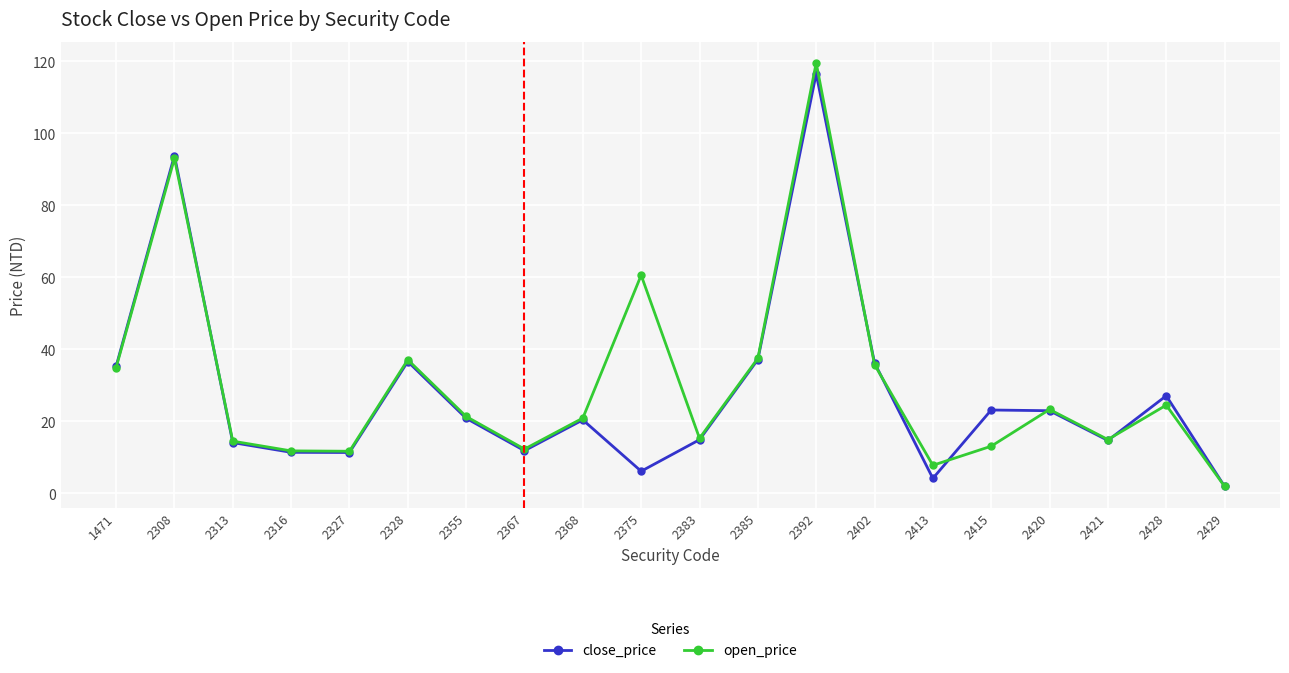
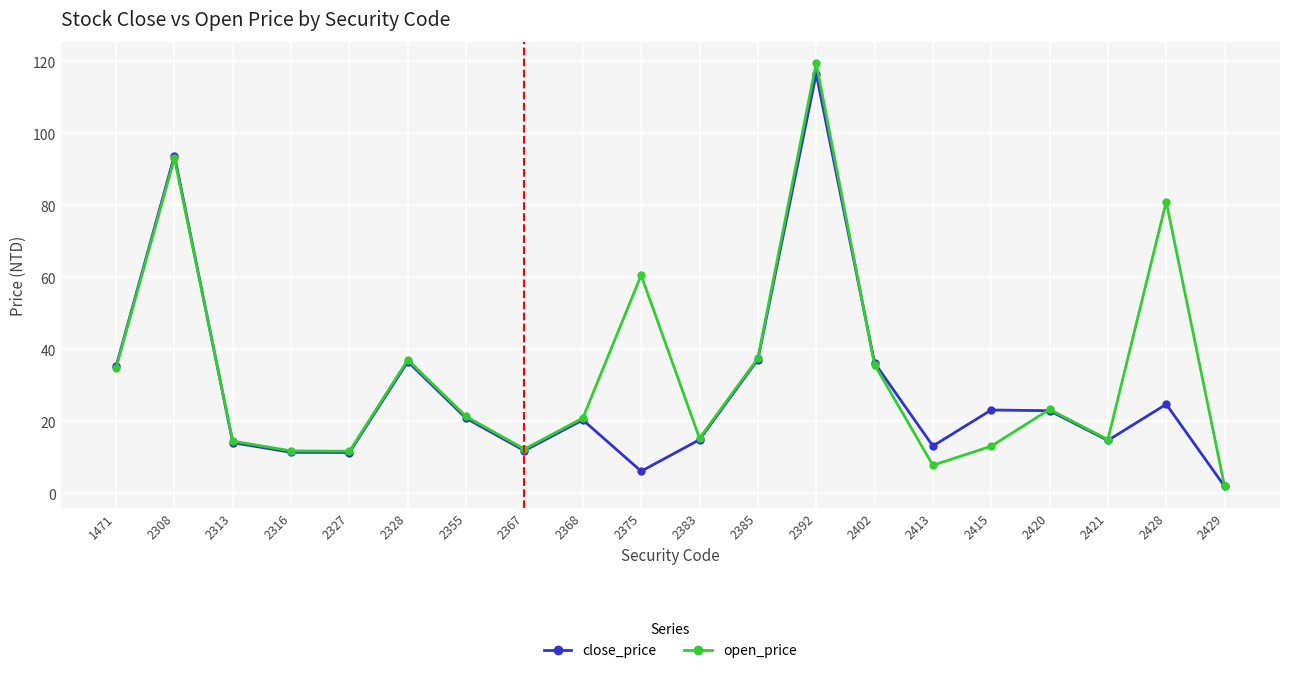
  {
    "close_price": {
      "2308": 94,
      "2375": 6,
      "2392": 117,
-     "2413": 4,
+     "2413": 13,
      "2415": 23,
-     "2428": 27
+     "2428": 25
    },
    "open_price": {
      "2308": 93,
      "2375": 61,
      "2392": 120,
      "2413": 8,
      "2415": 13,
-     "2428": 25
+     "2428": 81
    }
  }
